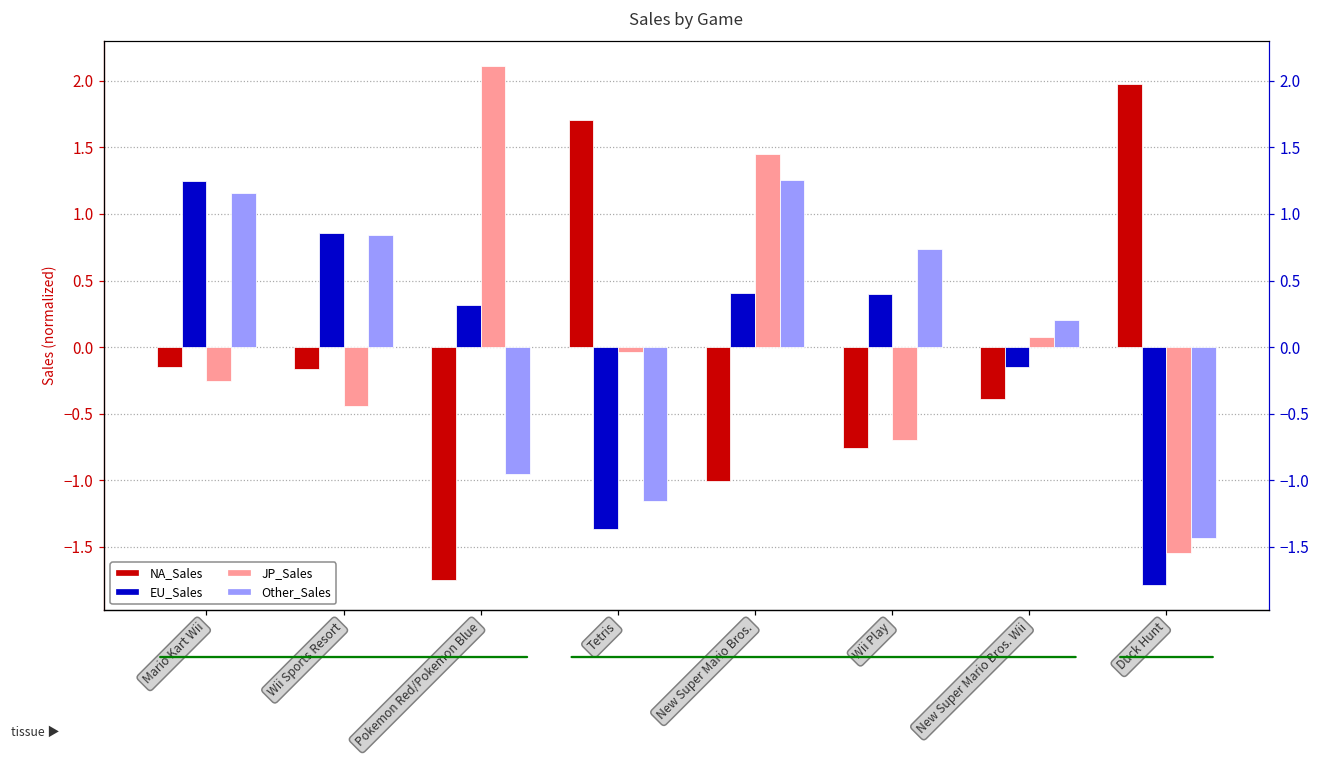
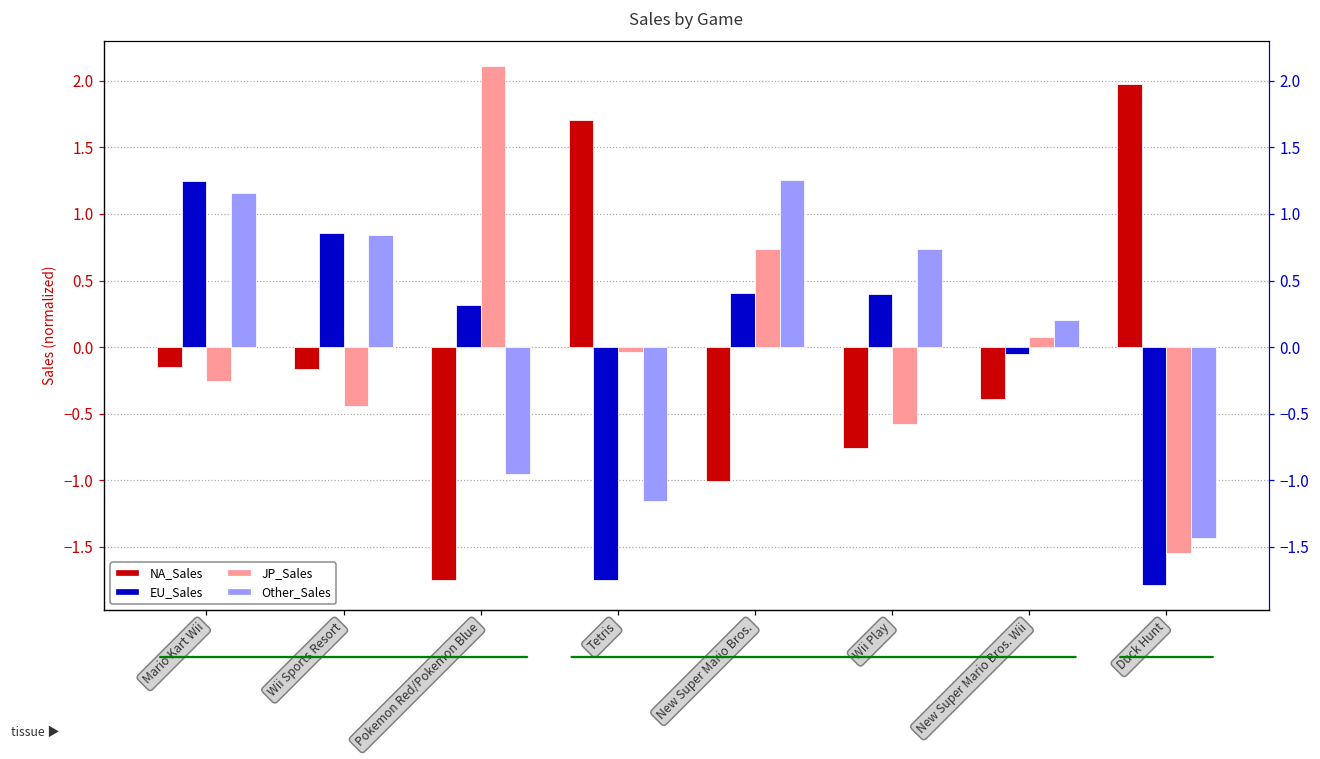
  {
    "NA_Sales": {
      "Mario Kart Wii": -0.15,
      "Wii Sports Resort": -0.17,
      "Pokemon Red/Pokemon Blue": -1.75,
      "Tetris": 1.71,
      "New Super Mario Bros.": -1.01,
      "Wii Play": -0.76,
      "New Super Mario Bros. Wii": -0.39,
      "Duck Hunt": 1.97
    },
    "EU_Sales": {
      "Mario Kart Wii": 1.25,
      "Wii Sports Resort": 0.86,
      "Pokemon Red/Pokemon Blue": 0.32,
-     "Tetris": -1.37,
+     "Tetris": -1.75,
      "New Super Mario Bros.": 0.40,
      "Wii Play": 0.40,
-     "New Super Mario Bros. Wii": -0.15,
+     "New Super Mario Bros. Wii": -0.05,
      "Duck Hunt": -1.78
    },
    "JP_Sales": {
      "Mario Kart Wii": -0.26,
      "Wii Sports Resort": -0.45,
      "Pokemon Red/Pokemon Blue": 2.11,
      "Tetris": -0.03,
-     "New Super Mario Bros.": 1.45,
-     "Wii Play": -0.70,
+     "New Super Mario Bros.": 0.74,
+     "Wii Play": -0.57,
      "New Super Mario Bros. Wii": 0.08,
      "Duck Hunt": -1.55
    },
    "Other_Sales": {
      "Mario Kart Wii": 1.16,
      "Wii Sports Resort": 0.84,
      "Pokemon Red/Pokemon Blue": -0.95,
      "Tetris": -1.15,
      "New Super Mario Bros.": 1.26,
      "Wii Play": 0.74,
      "New Super Mario Bros. Wii": 0.20,
      "Duck Hunt": -1.44
    }
  }
